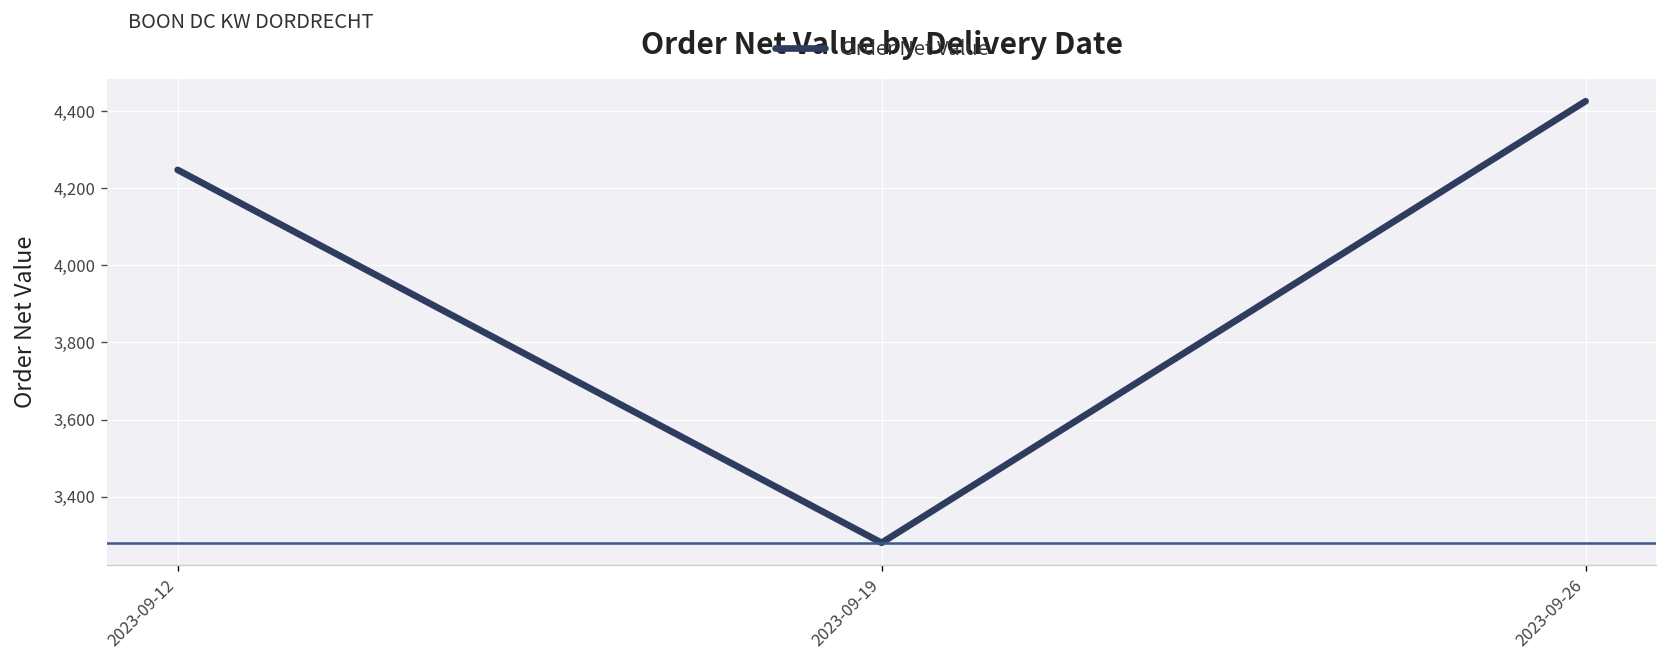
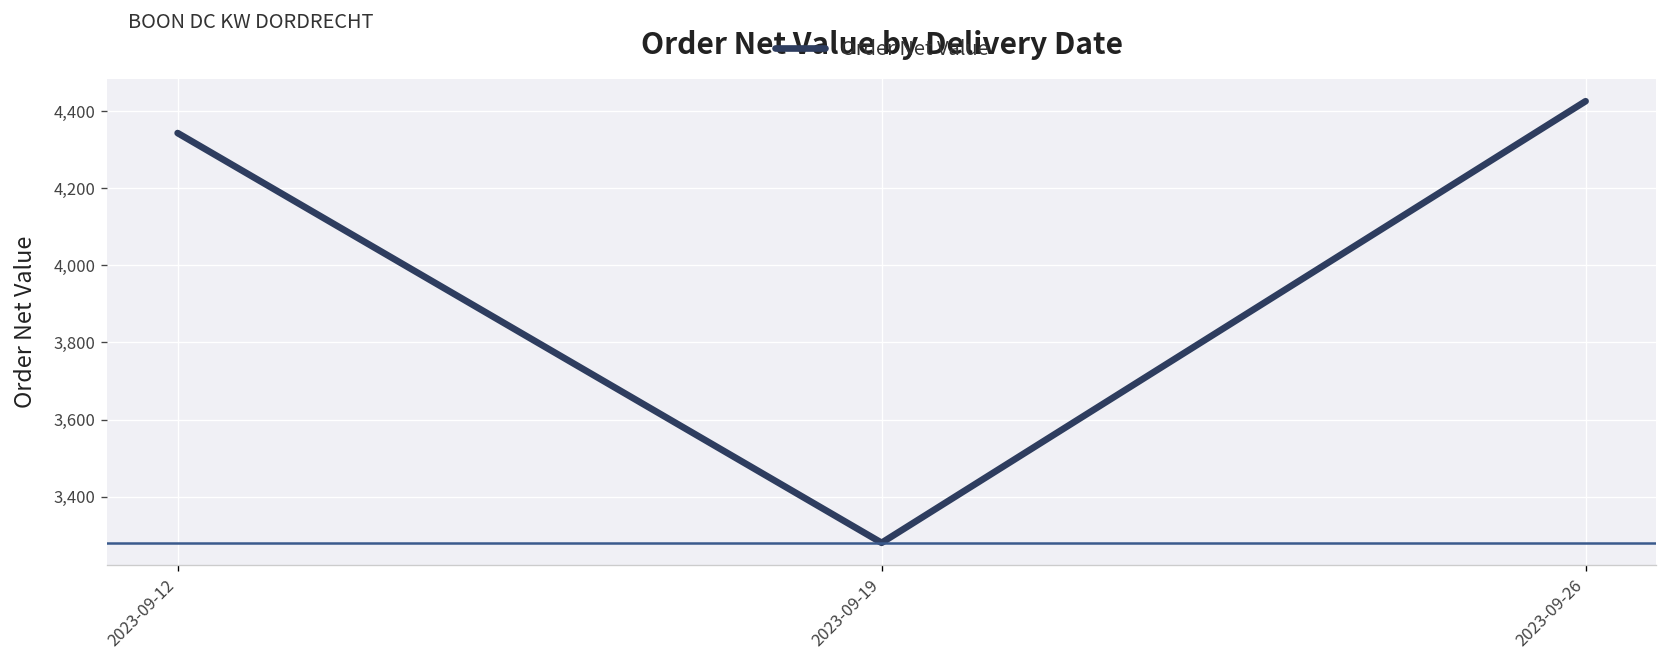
  {
-   "2023-09-12": "4,250",
+   "2023-09-12": "4,340",
    "2023-09-19": "3,280",
    "2023-09-26": "4,430"
  }
